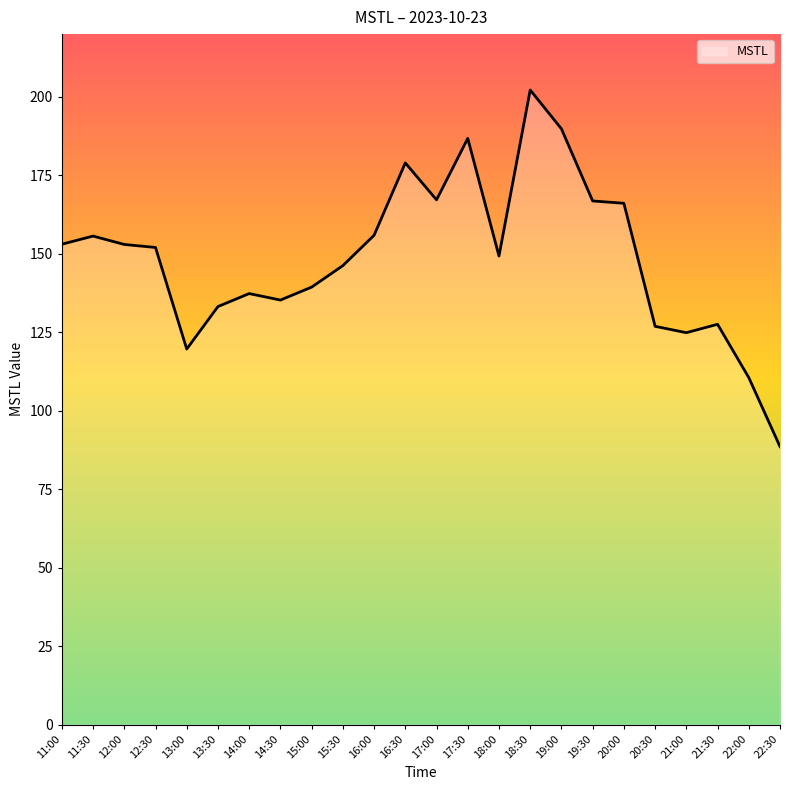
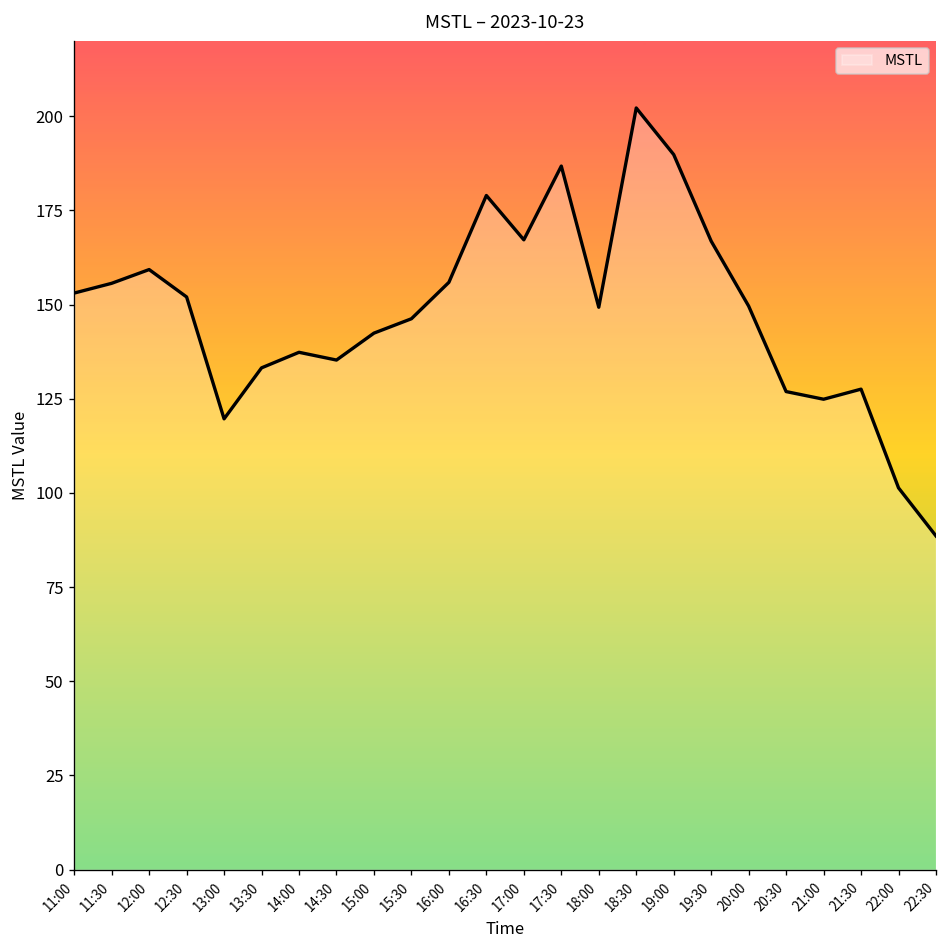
  {
    "11:00": 153,
    "11:30": 156,
-   "12:00": 153,
+   "12:00": 159,
    "12:30": 152,
    "13:00": 120,
    "13:30": 133,
    "14:00": 137,
    "14:30": 135,
-   "15:00": 139,
+   "15:00": 142,
    "15:30": 146,
    "16:00": 156,
    "16:30": 179,
    "17:00": 167,
    "17:30": 187,
    "18:00": 149,
    "18:30": 202,
    "19:00": 190,
    "19:30": 167,
-   "20:00": 166,
+   "20:00": 150,
    "20:30": 127,
    "21:00": 125,
    "21:30": 128,
-   "22:00": 111,
+   "22:00": 101,
    "22:30": 89
  }
